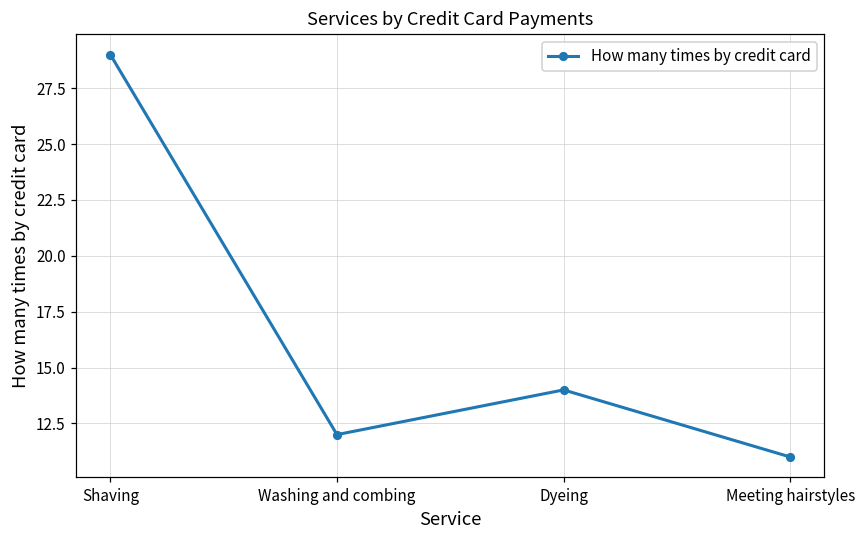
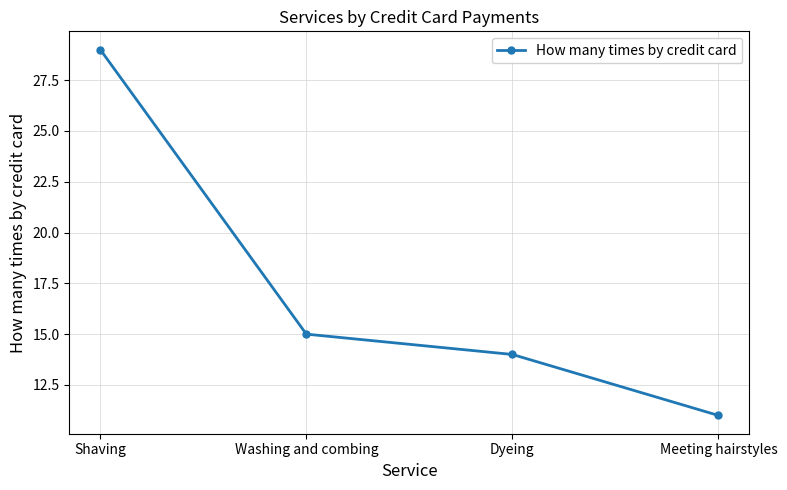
  {
    "Shaving": 29,
-   "Washing and combing": 12,
+   "Washing and combing": 15,
    "Dyeing": 14,
    "Meeting hairstyles": 11
  }
